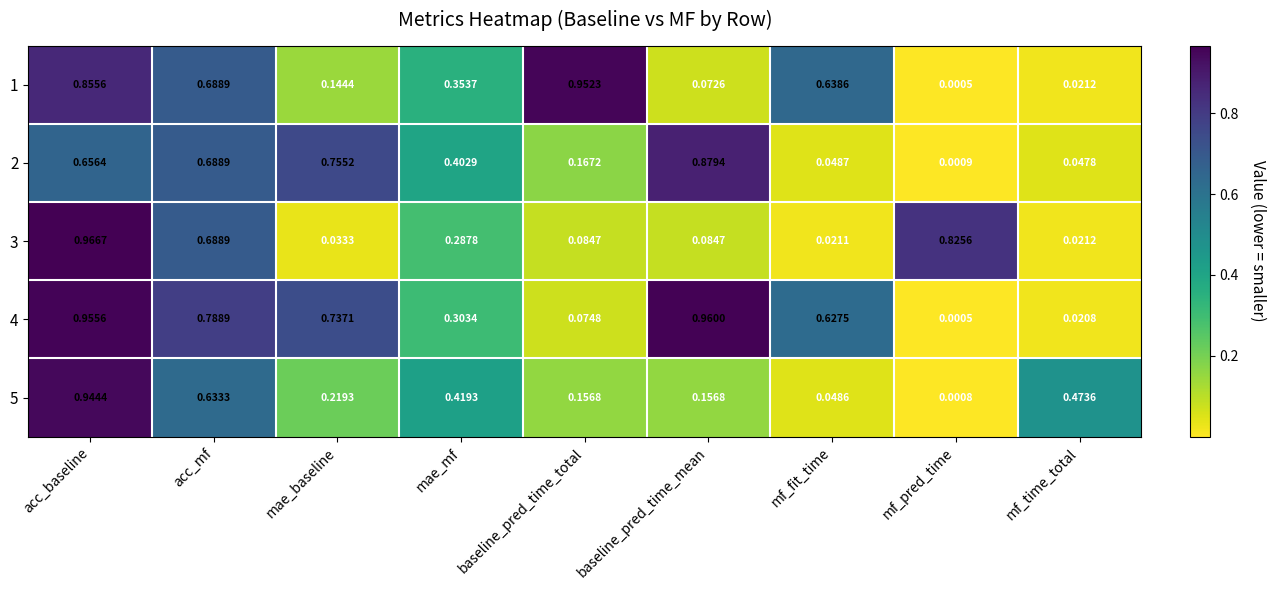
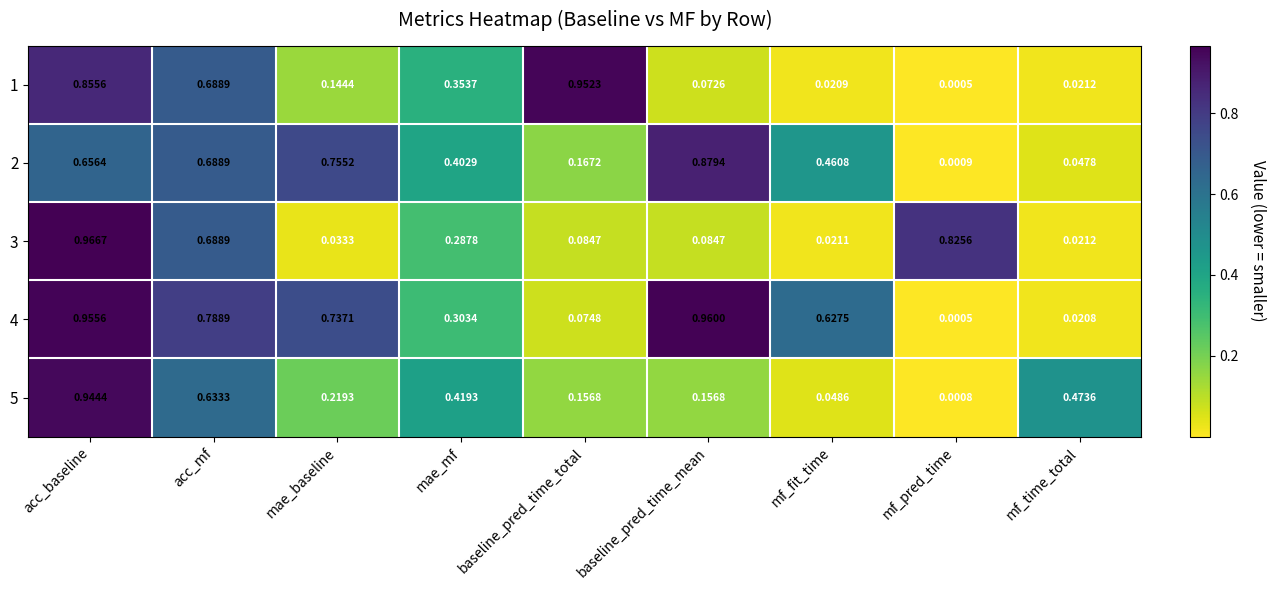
  {
    "1": {
      "acc_baseline": 0.8556,
      "acc_mf": 0.6889,
      "mae_baseline": 0.1444,
      "mae_mf": 0.3537,
      "baseline_pred_time_total": 0.9523,
      "baseline_pred_time_mean": 0.0726,
-     "mf_fit_time": 0.6386,
+     "mf_fit_time": 0.0209,
      "mf_pred_time": 0.0005,
      "mf_time_total": 0.0212
    },
    "2": {
      "acc_baseline": 0.6564,
      "acc_mf": 0.6889,
      "mae_baseline": 0.7552,
      "mae_mf": 0.4029,
      "baseline_pred_time_total": 0.1672,
      "baseline_pred_time_mean": 0.8794,
-     "mf_fit_time": 0.0487,
+     "mf_fit_time": 0.4608,
      "mf_pred_time": 0.0009,
      "mf_time_total": 0.0478
    },
    "3": {
      "acc_baseline": 0.9667,
      "acc_mf": 0.6889,
      "mae_baseline": 0.0333,
      "mae_mf": 0.2878,
      "baseline_pred_time_total": 0.0847,
      "baseline_pred_time_mean": 0.0847,
      "mf_fit_time": 0.0211,
      "mf_pred_time": 0.8256,
      "mf_time_total": 0.0212
    },
    "4": {
      "acc_baseline": 0.9556,
      "acc_mf": 0.7889,
      "mae_baseline": 0.7371,
      "mae_mf": 0.3034,
      "baseline_pred_time_total": 0.0748,
      "baseline_pred_time_mean": 0.9600,
      "mf_fit_time": 0.6275,
      "mf_pred_time": 0.0005,
      "mf_time_total": 0.0208
    },
    "5": {
      "acc_baseline": 0.9444,
      "acc_mf": 0.6333,
      "mae_baseline": 0.2193,
      "mae_mf": 0.4193,
      "baseline_pred_time_total": 0.1568,
      "baseline_pred_time_mean": 0.1568,
      "mf_fit_time": 0.0486,
      "mf_pred_time": 0.0008,
      "mf_time_total": 0.4736
    }
  }
